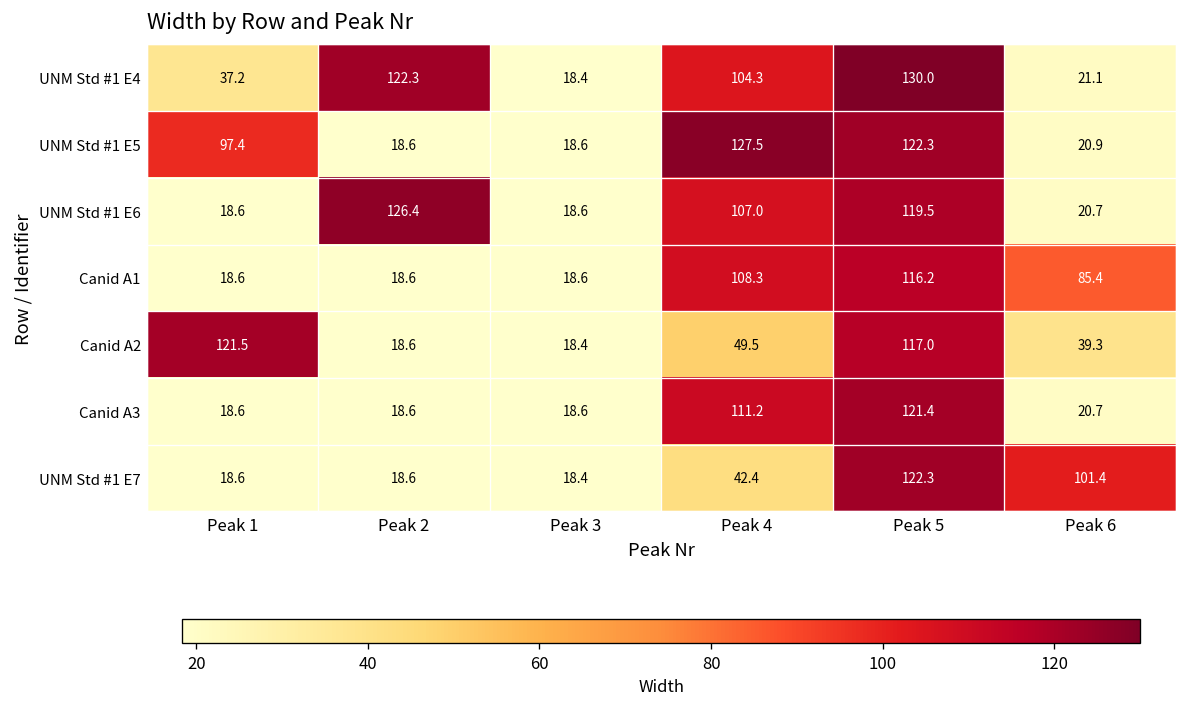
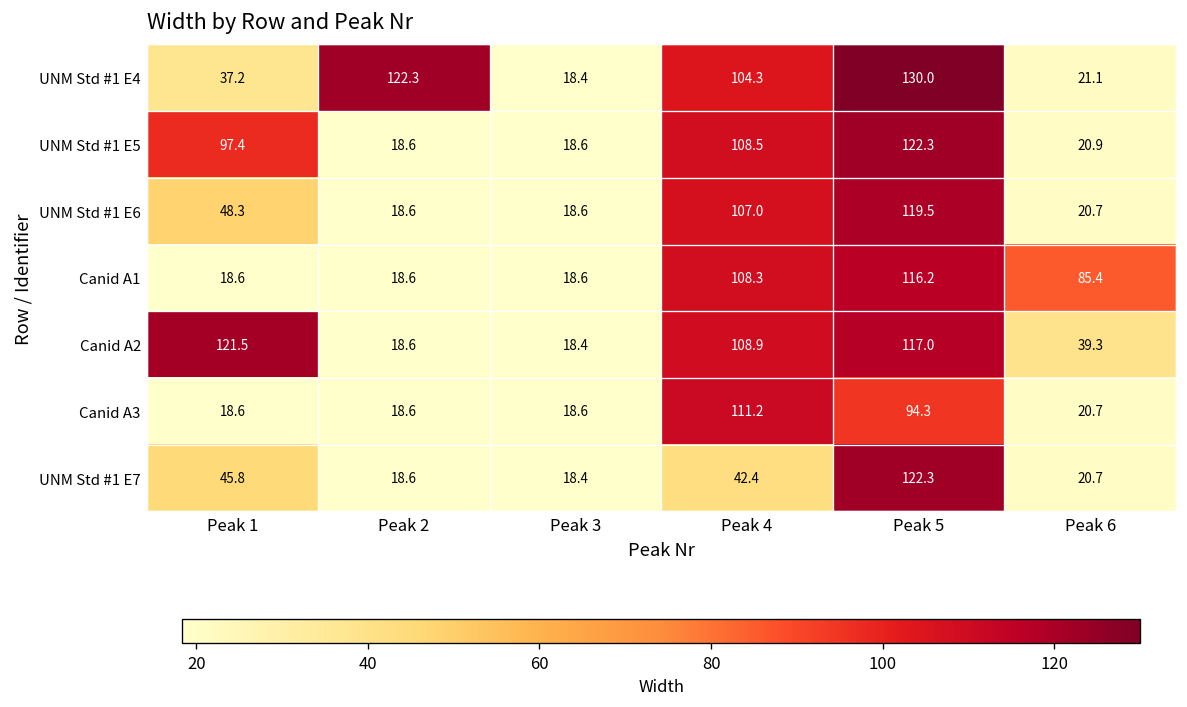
  {
    "UNM Std #1 E4": {
      "Peak 1": 37.2,
      "Peak 2": 122.3,
      "Peak 3": 18.4,
      "Peak 4": 104.3,
      "Peak 5": 130.0,
      "Peak 6": 21.1
    },
    "UNM Std #1 E5": {
      "Peak 1": 97.4,
      "Peak 2": 18.6,
      "Peak 3": 18.6,
-     "Peak 4": 127.5,
+     "Peak 4": 108.5,
      "Peak 5": 122.3,
      "Peak 6": 20.9
    },
    "UNM Std #1 E6": {
-     "Peak 1": 18.6,
-     "Peak 2": 126.4,
+     "Peak 1": 48.3,
+     "Peak 2": 18.6,
      "Peak 3": 18.6,
      "Peak 4": 107.0,
      "Peak 5": 119.5,
      "Peak 6": 20.7
    },
    "Canid A1": {
      "Peak 1": 18.6,
      "Peak 2": 18.6,
      "Peak 3": 18.6,
      "Peak 4": 108.3,
      "Peak 5": 116.2,
      "Peak 6": 85.4
    },
    "Canid A2": {
      "Peak 1": 121.5,
      "Peak 2": 18.6,
      "Peak 3": 18.4,
-     "Peak 4": 49.5,
+     "Peak 4": 108.9,
      "Peak 5": 117.0,
      "Peak 6": 39.3
    },
    "Canid A3": {
      "Peak 1": 18.6,
      "Peak 2": 18.6,
      "Peak 3": 18.6,
      "Peak 4": 111.2,
-     "Peak 5": 121.4,
+     "Peak 5": 94.3,
      "Peak 6": 20.7
    },
    "UNM Std #1 E7": {
-     "Peak 1": 18.6,
+     "Peak 1": 45.8,
      "Peak 2": 18.6,
      "Peak 3": 18.4,
      "Peak 4": 42.4,
      "Peak 5": 122.3,
-     "Peak 6": 101.4
+     "Peak 6": 20.7
    }
  }
